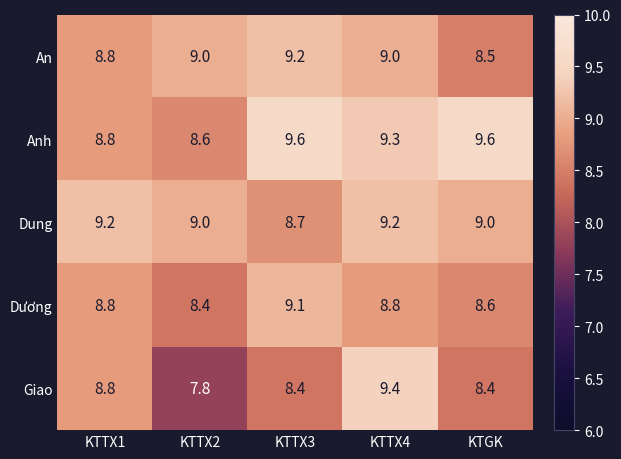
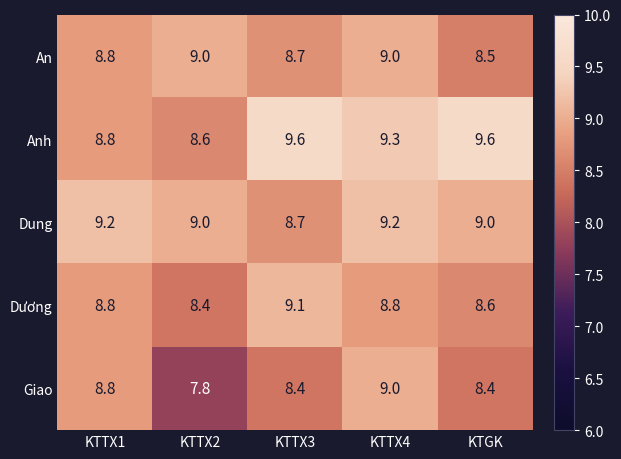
  {
    "An": {
      "KTTX1": 8.8,
      "KTTX2": 9.0,
-     "KTTX3": 9.2,
+     "KTTX3": 8.7,
      "KTTX4": 9.0,
      "KTGK": 8.5
    },
    "Anh": {
      "KTTX1": 8.8,
      "KTTX2": 8.6,
      "KTTX3": 9.6,
      "KTTX4": 9.3,
      "KTGK": 9.6
    },
    "Dung": {
      "KTTX1": 9.2,
      "KTTX2": 9.0,
      "KTTX3": 8.7,
      "KTTX4": 9.2,
      "KTGK": 9.0
    },
    "Dương": {
      "KTTX1": 8.8,
      "KTTX2": 8.4,
      "KTTX3": 9.1,
      "KTTX4": 8.8,
      "KTGK": 8.6
    },
    "Giao": {
      "KTTX1": 8.8,
      "KTTX2": 7.8,
      "KTTX3": 8.4,
-     "KTTX4": 9.4,
+     "KTTX4": 9.0,
      "KTGK": 8.4
    }
  }
